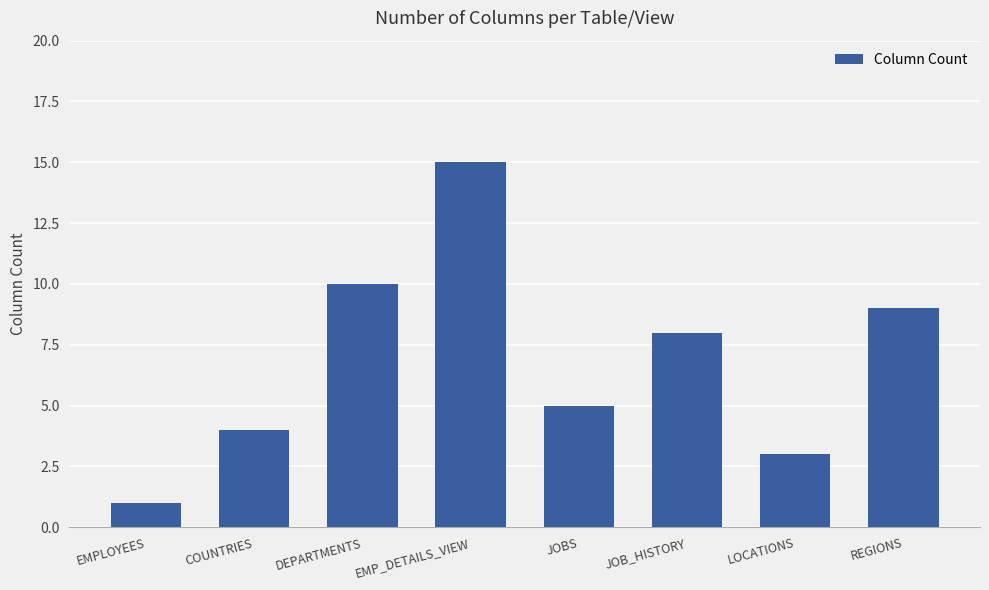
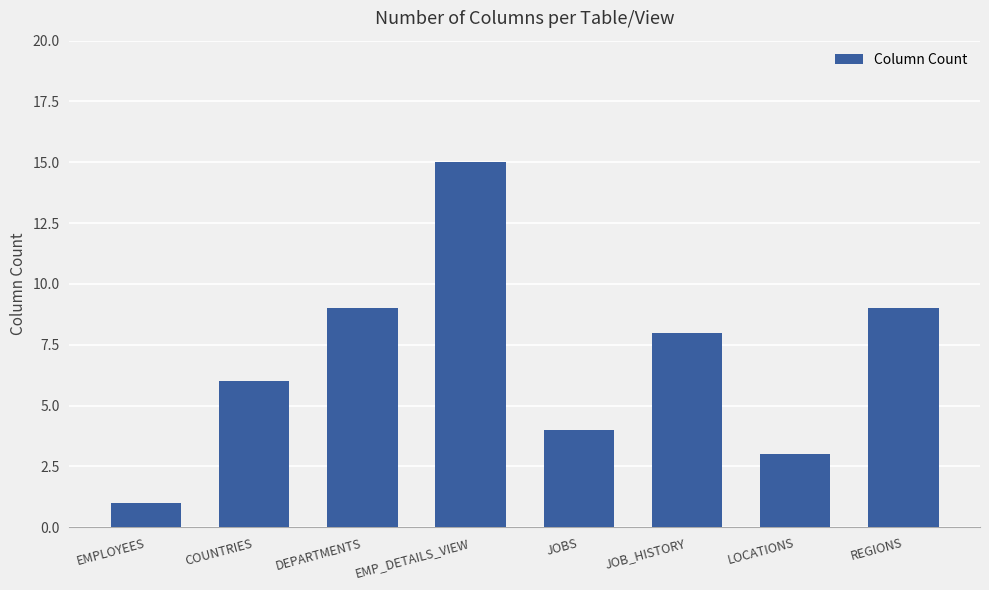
  {
    "EMPLOYEES": 1,
-   "COUNTRIES": 4,
-   "DEPARTMENTS": 10,
+   "COUNTRIES": 6,
+   "DEPARTMENTS": 9,
    "EMP_DETAILS_VIEW": 15,
-   "JOBS": 5,
+   "JOBS": 4,
    "JOB_HISTORY": 8,
    "LOCATIONS": 3,
    "REGIONS": 9
  }
